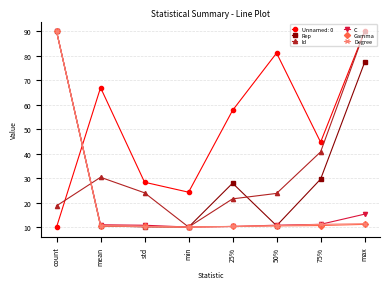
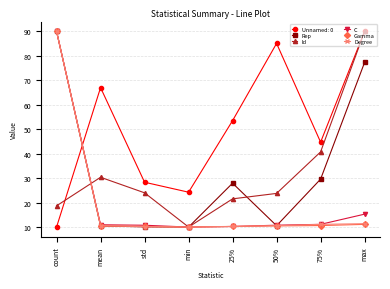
  {
    "Unnamed: 0": {
      "count": 10,
      "mean": 67,
      "std": 28,
      "min": 24,
-     "25%": 58,
-     "50%": 81,
+     "25%": 54,
+     "50%": 85,
      "75%": 45
    },
    "Rep": {
      "25%": 28,
      "75%": 30,
      "max": 77
    }
  }
